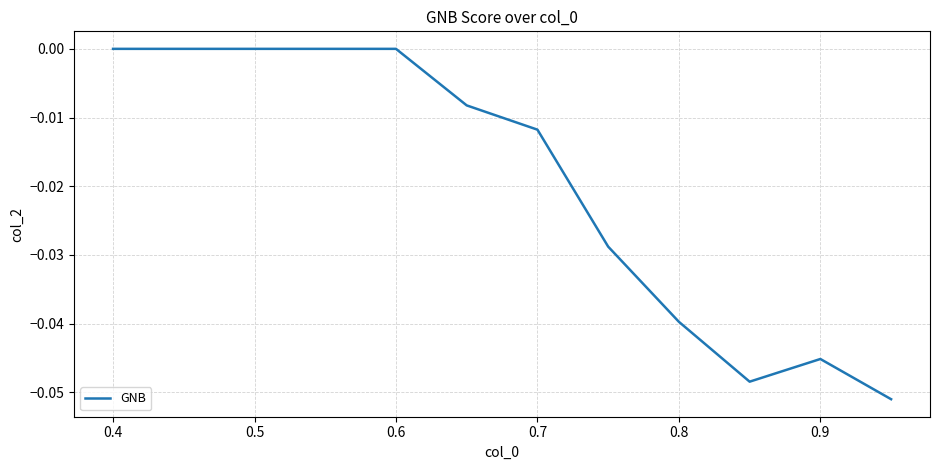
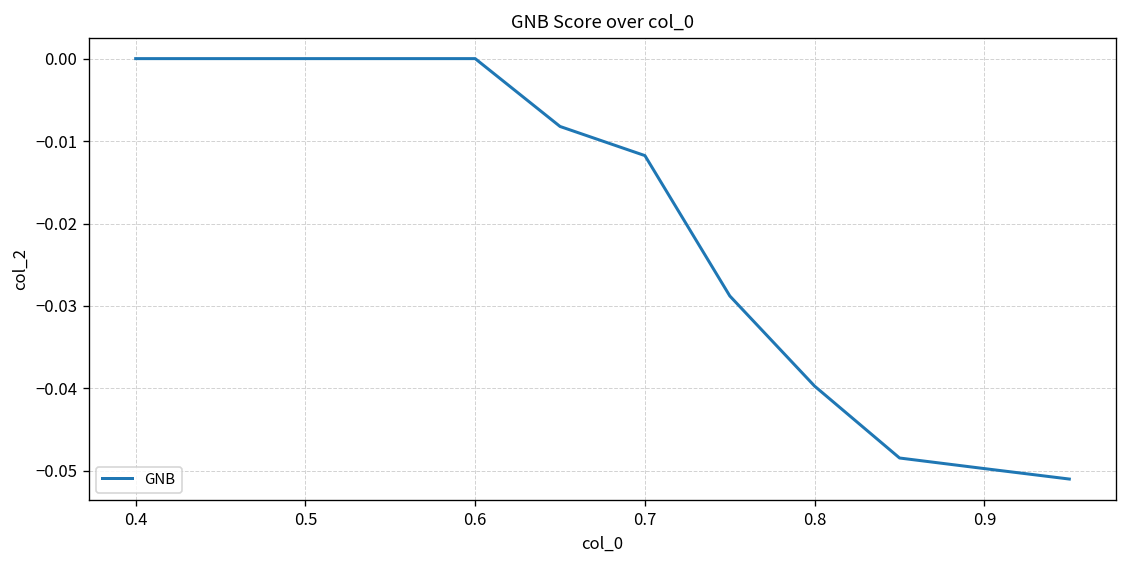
  {
    "0.4": 0.000,
    "0.5": 0.000,
    "0.6": 0.000,
    "0.7": -0.012,
    "0.8": -0.040,
-   "0.9": -0.045
+   "0.9": -0.050
  }
